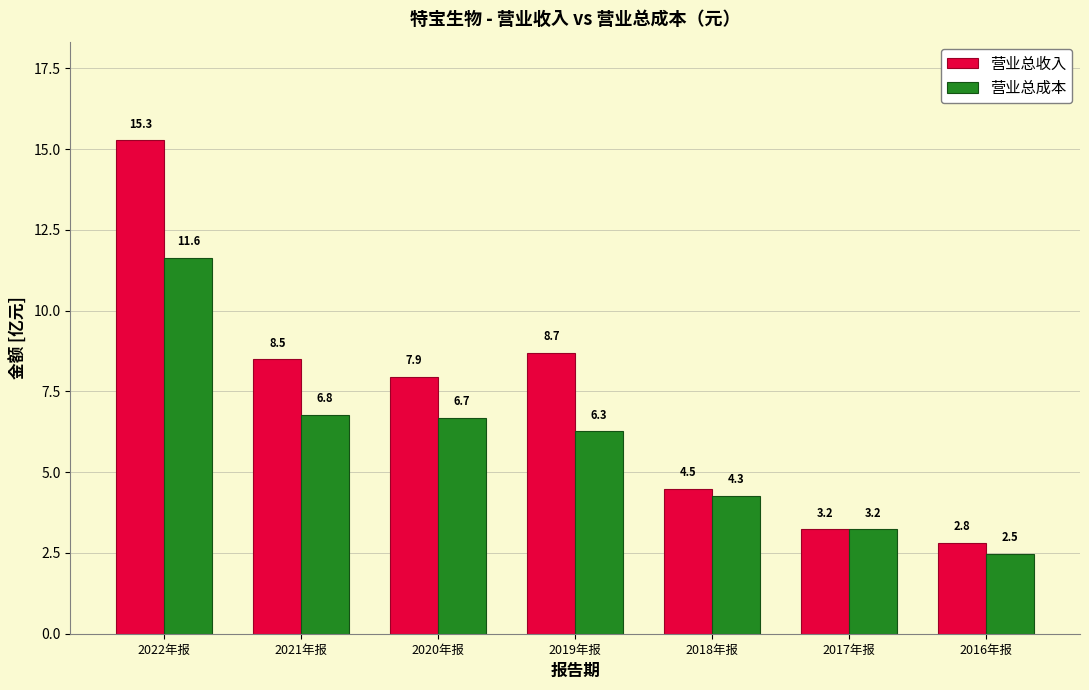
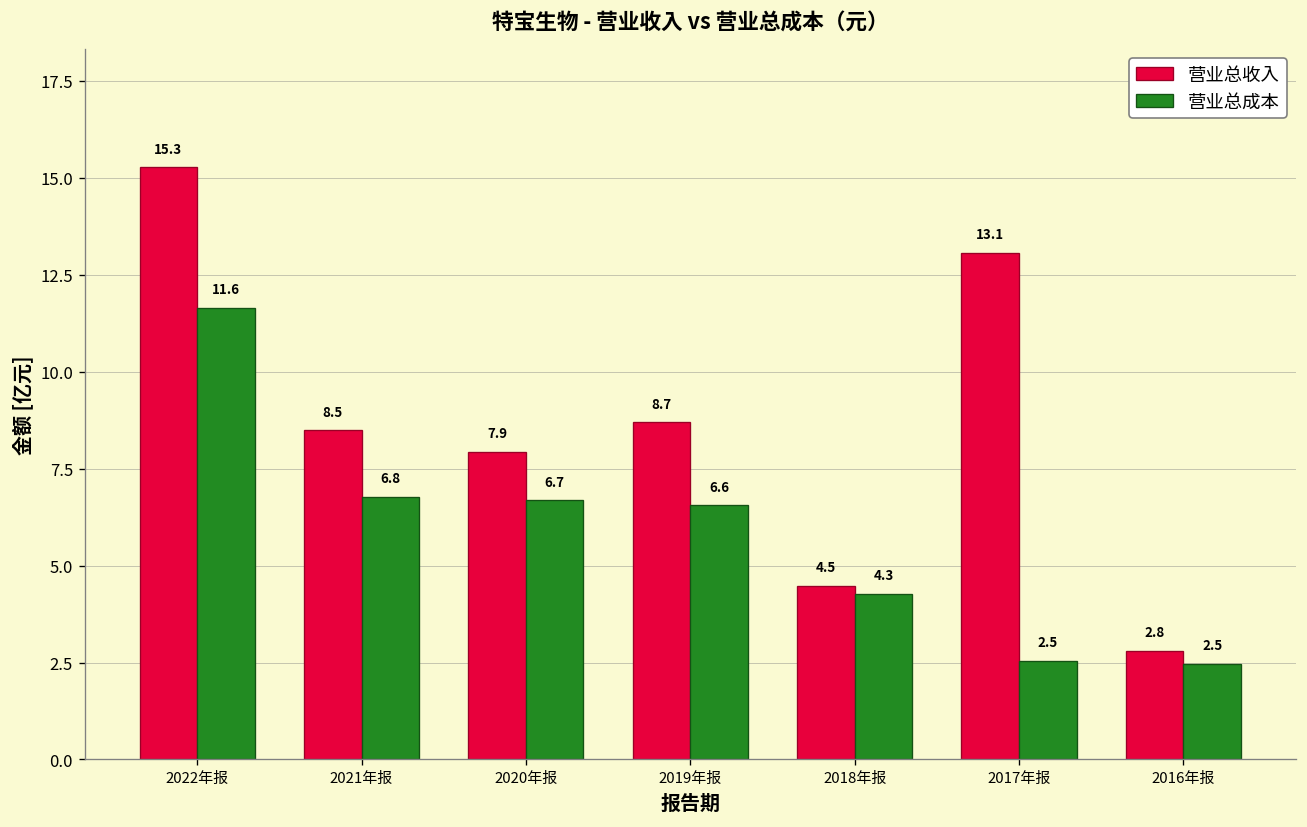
  {
    "营业总收入": {
      "2022年报": 15.3,
      "2021年报": 8.5,
      "2020年报": 7.9,
      "2019年报": 8.7,
      "2018年报": 4.5,
-     "2017年报": 3.2,
+     "2017年报": 13.1,
      "2016年报": 2.8
    },
    "营业总成本": {
      "2022年报": 11.6,
      "2021年报": 6.8,
      "2020年报": 6.7,
-     "2019年报": 6.3,
+     "2019年报": 6.6,
      "2018年报": 4.3,
-     "2017年报": 3.2,
+     "2017年报": 2.5,
      "2016年报": 2.5
    }
  }
